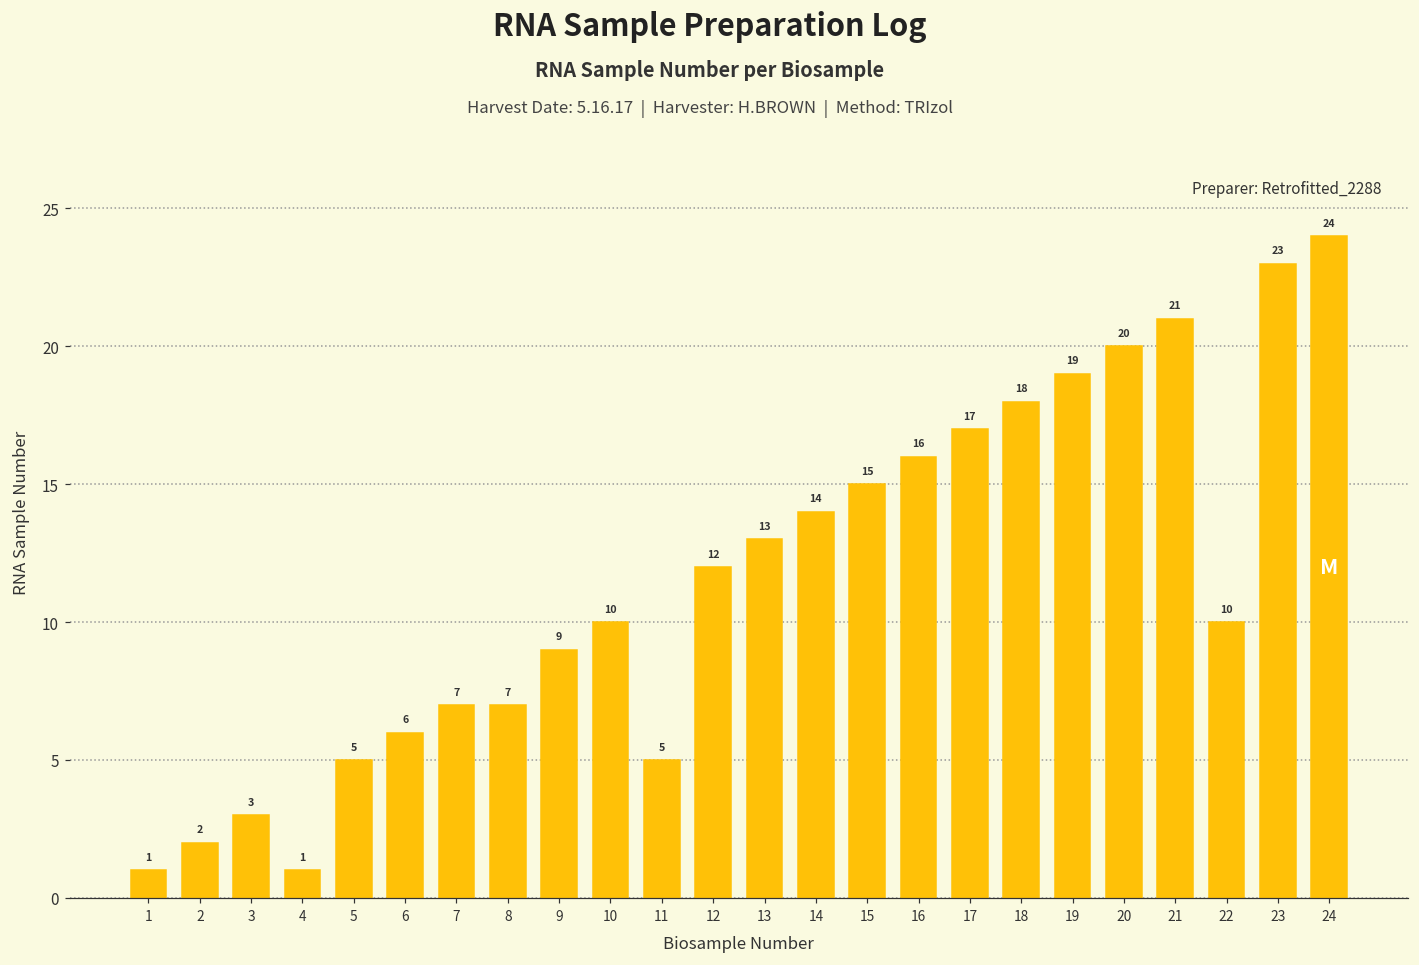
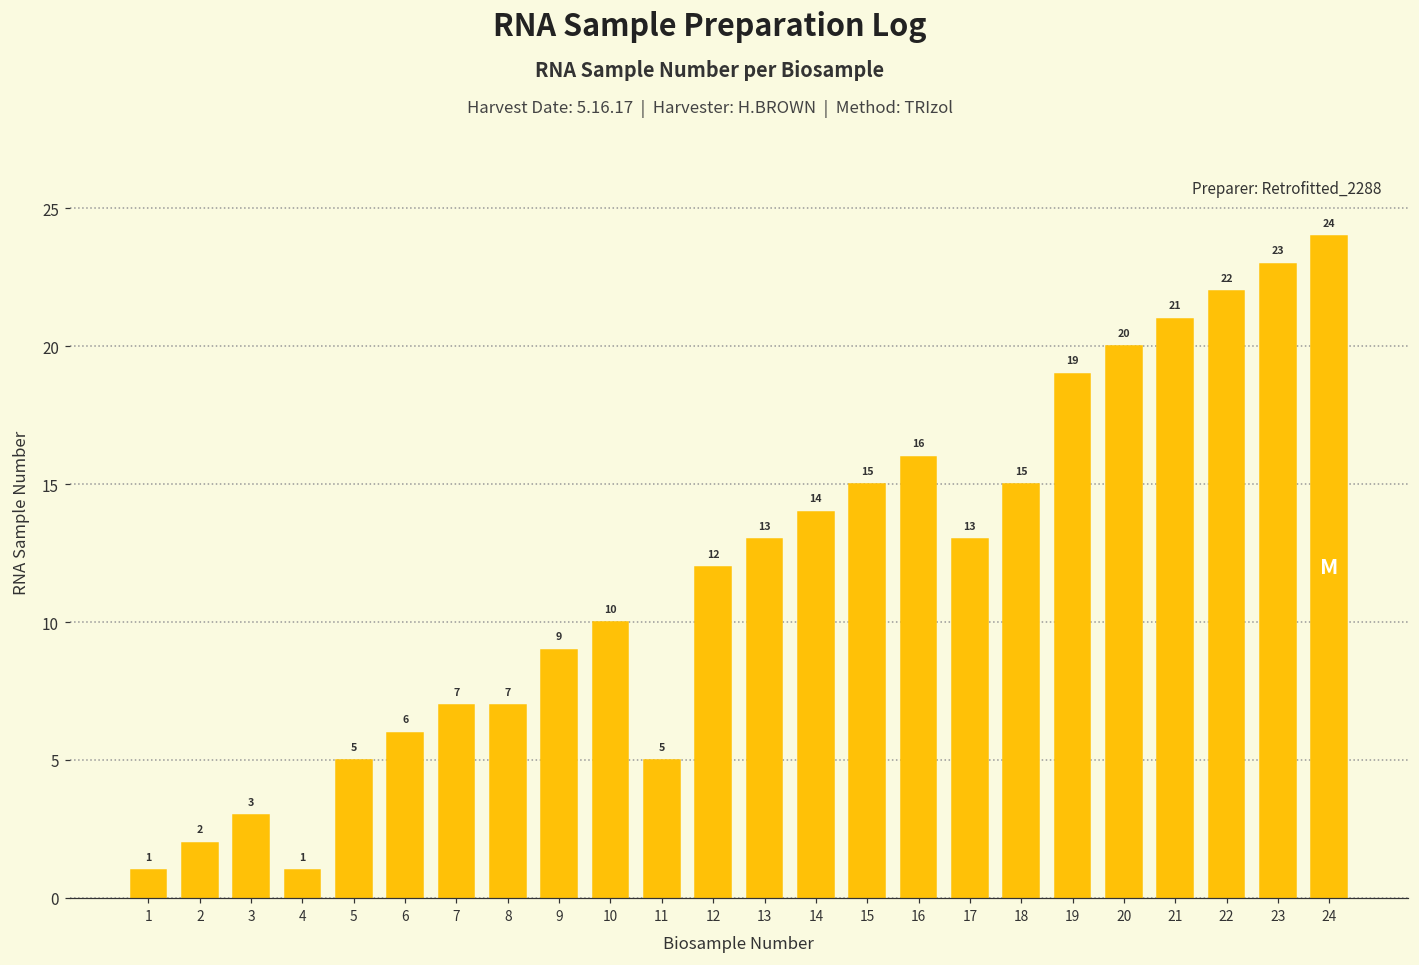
  {
    "1": 1,
    "2": 2,
    "3": 3,
    "4": 1,
    "5": 5,
    "6": 6,
    "7": 7,
    "8": 7,
    "9": 9,
    "10": 10,
    "11": 5,
    "12": 12,
    "13": 13,
    "14": 14,
    "15": 15,
    "16": 16,
-   "17": 17,
-   "18": 18,
+   "17": 13,
+   "18": 15,
    "19": 19,
    "20": 20,
    "21": 21,
-   "22": 10,
+   "22": 22,
    "23": 23,
    "24": 24
  }
